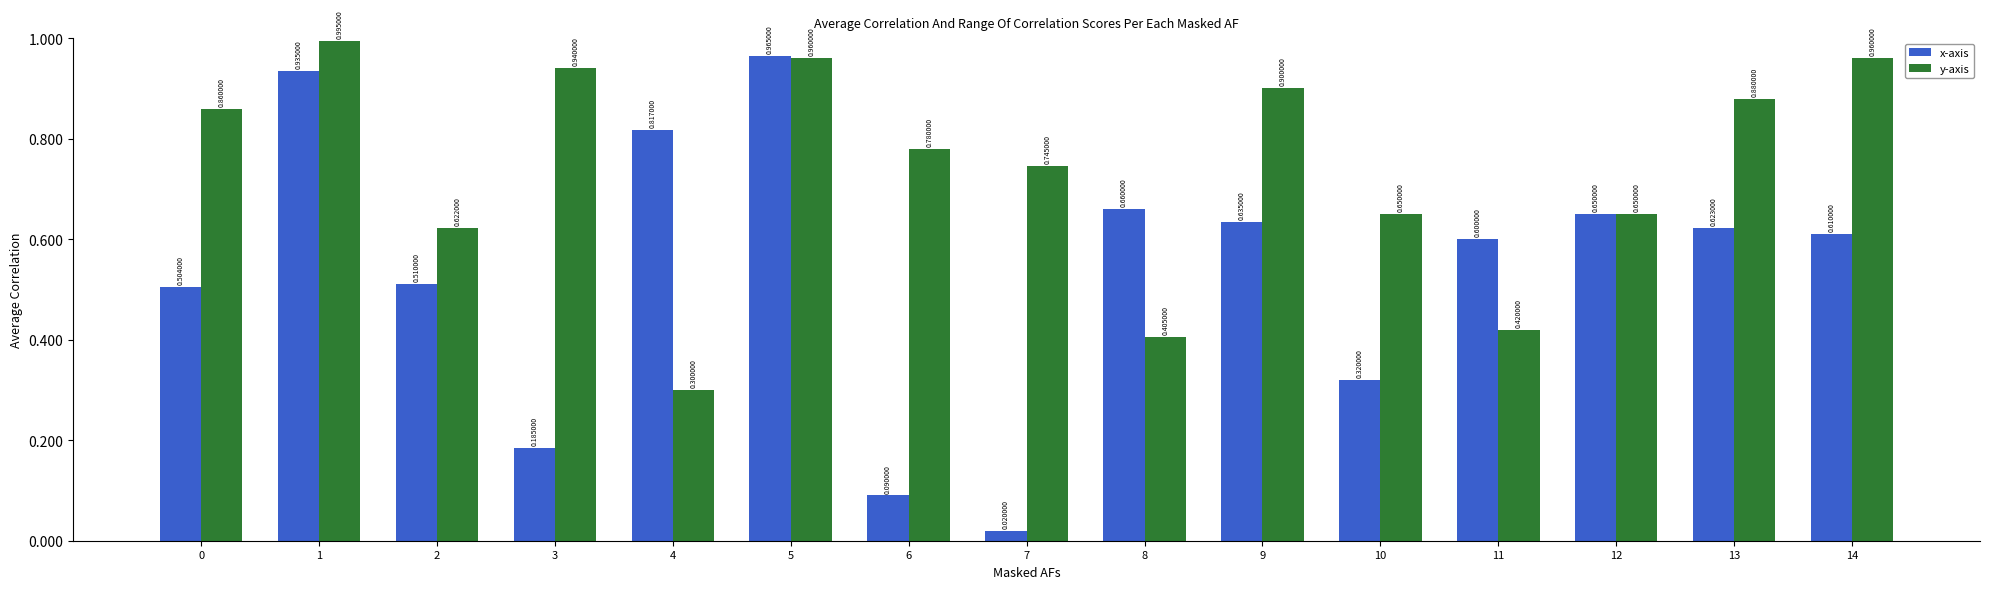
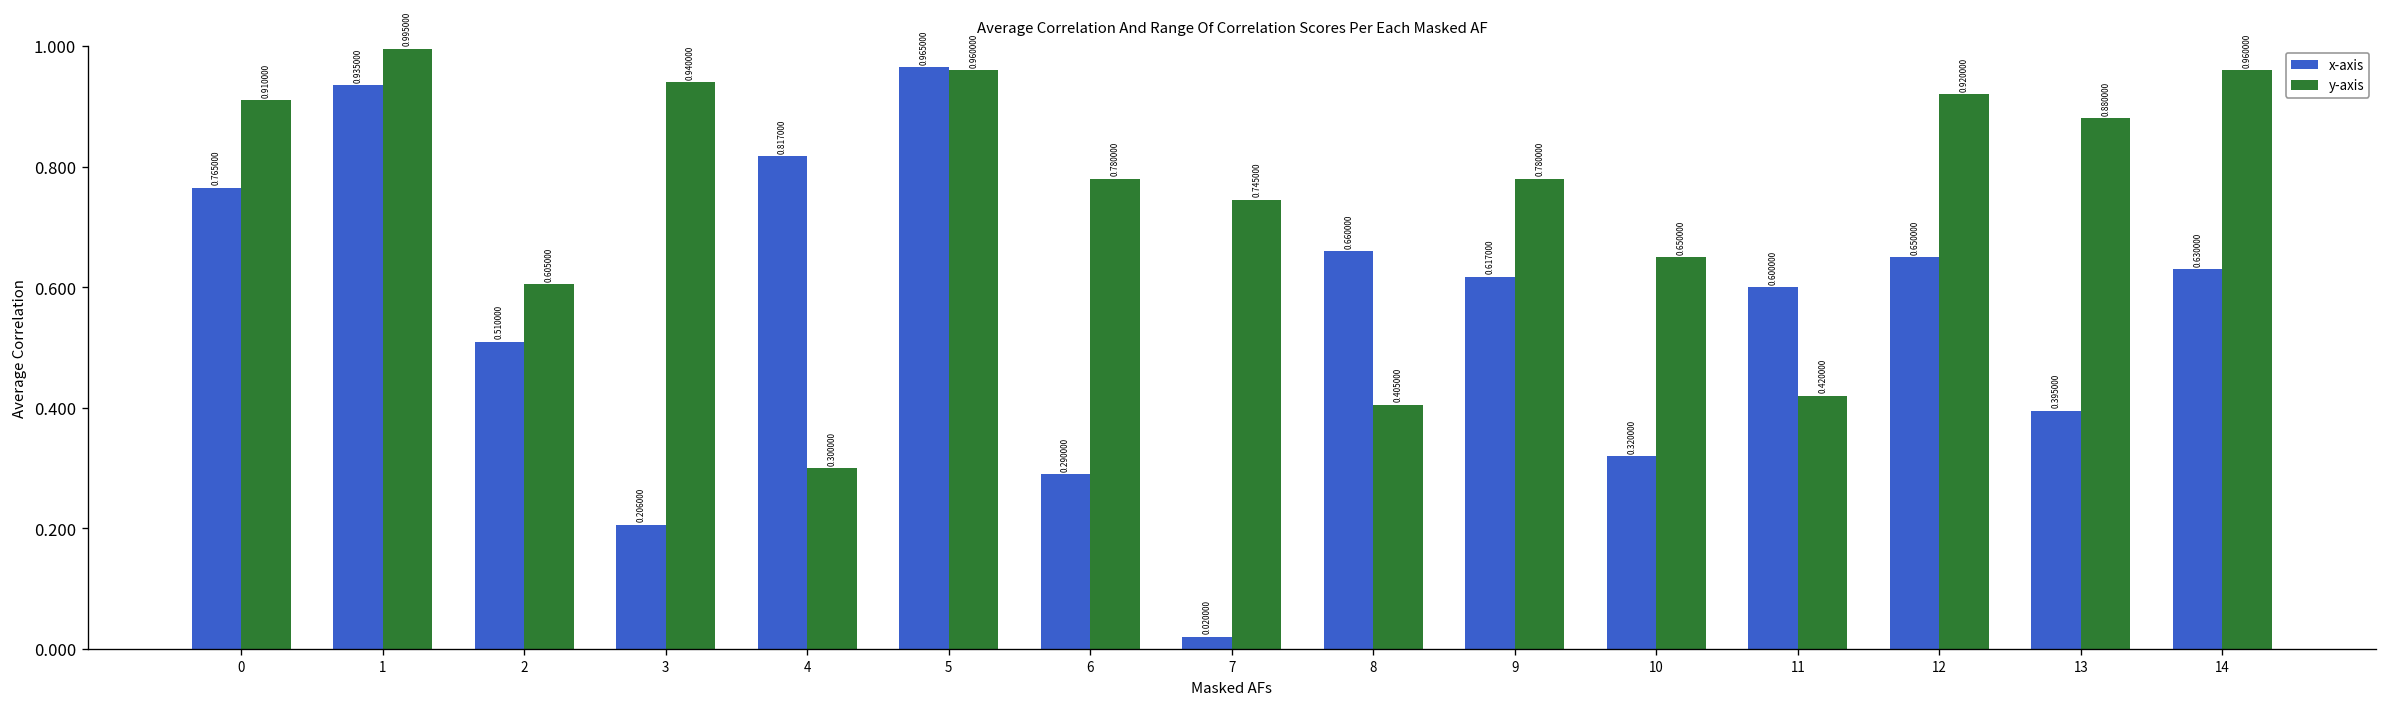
  {
    "x-axis": {
-     "0": 0.504000,
+     "0": 0.765000,
      "1": 0.935000,
      "2": 0.510000,
-     "3": 0.185000,
+     "3": 0.206000,
      "4": 0.817000,
      "5": 0.965000,
-     "6": 0.090000,
+     "6": 0.290000,
      "7": 0.020000,
      "8": 0.660000,
-     "9": 0.635000,
+     "9": 0.617000,
      "10": 0.320000,
      "11": 0.600000,
      "12": 0.650000,
-     "13": 0.623000,
-     "14": 0.610000
+     "13": 0.395000,
+     "14": 0.630000
    },
    "y-axis": {
-     "0": 0.860000,
+     "0": 0.910000,
      "1": 0.995000,
-     "2": 0.622000,
+     "2": 0.605000,
      "3": 0.940000,
      "4": 0.300000,
      "5": 0.960000,
      "6": 0.780000,
      "7": 0.745000,
      "8": 0.405000,
-     "9": 0.900000,
+     "9": 0.780000,
      "10": 0.650000,
      "11": 0.420000,
-     "12": 0.650000,
+     "12": 0.920000,
      "13": 0.880000,
      "14": 0.960000
    }
  }
